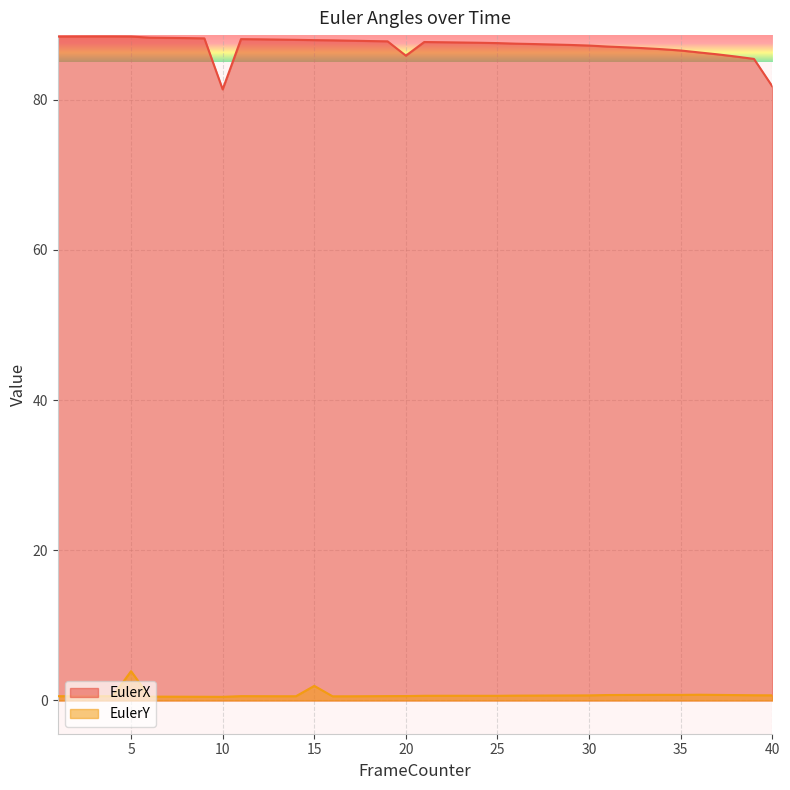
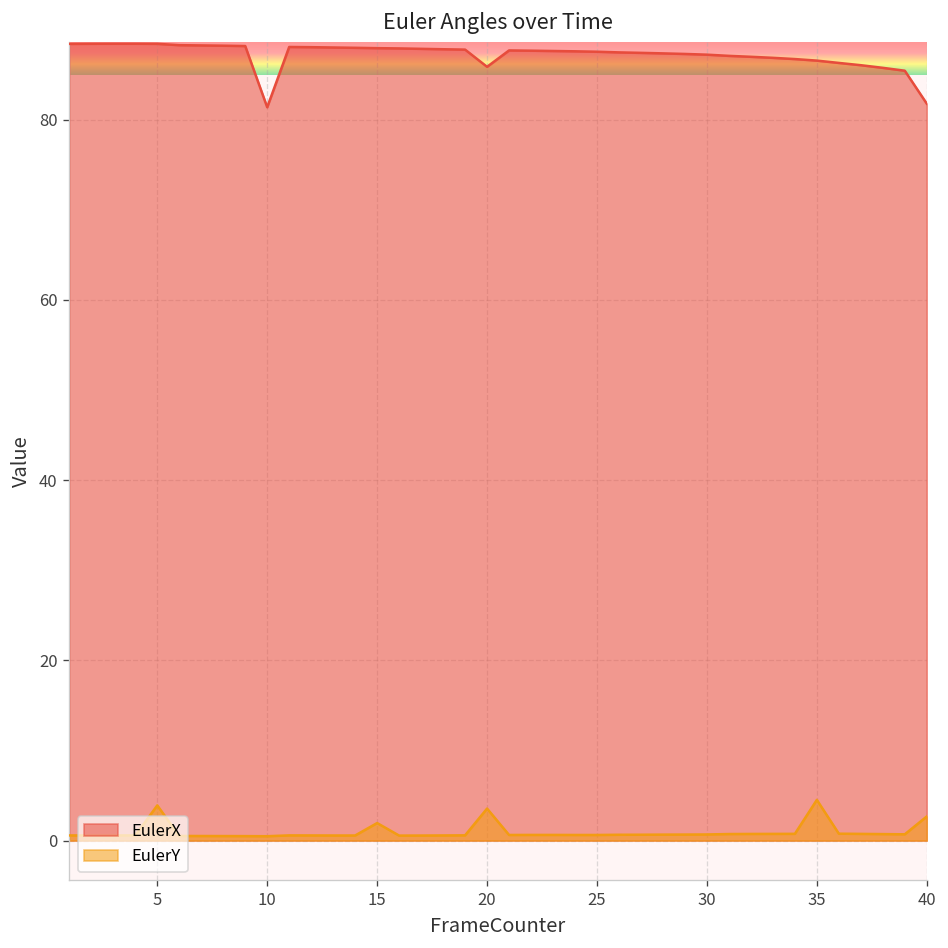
  {
    "EulerX": {
      "5": 88,
      "10": 81,
      "15": 88,
      "20": 86,
      "25": 88,
      "30": 87,
      "35": 87,
      "40": 82
    },
    "EulerY": {
      "5": 4,
      "10": 0,
      "15": 2,
-     "20": 1,
+     "20": 4,
      "25": 1,
      "30": 1,
-     "35": 1,
-     "40": 1
+     "35": 5,
+     "40": 3
    }
  }
